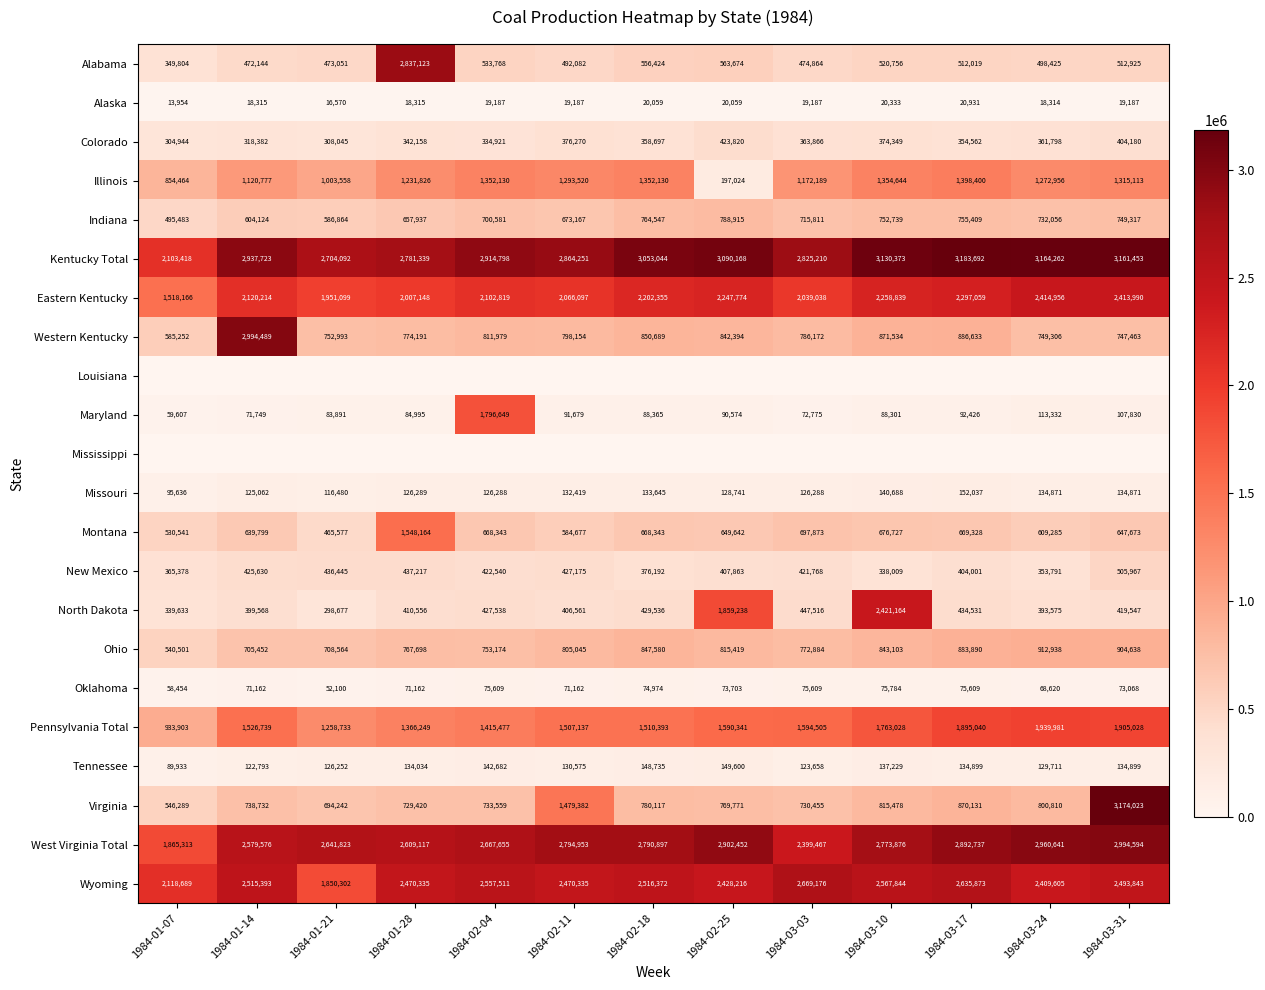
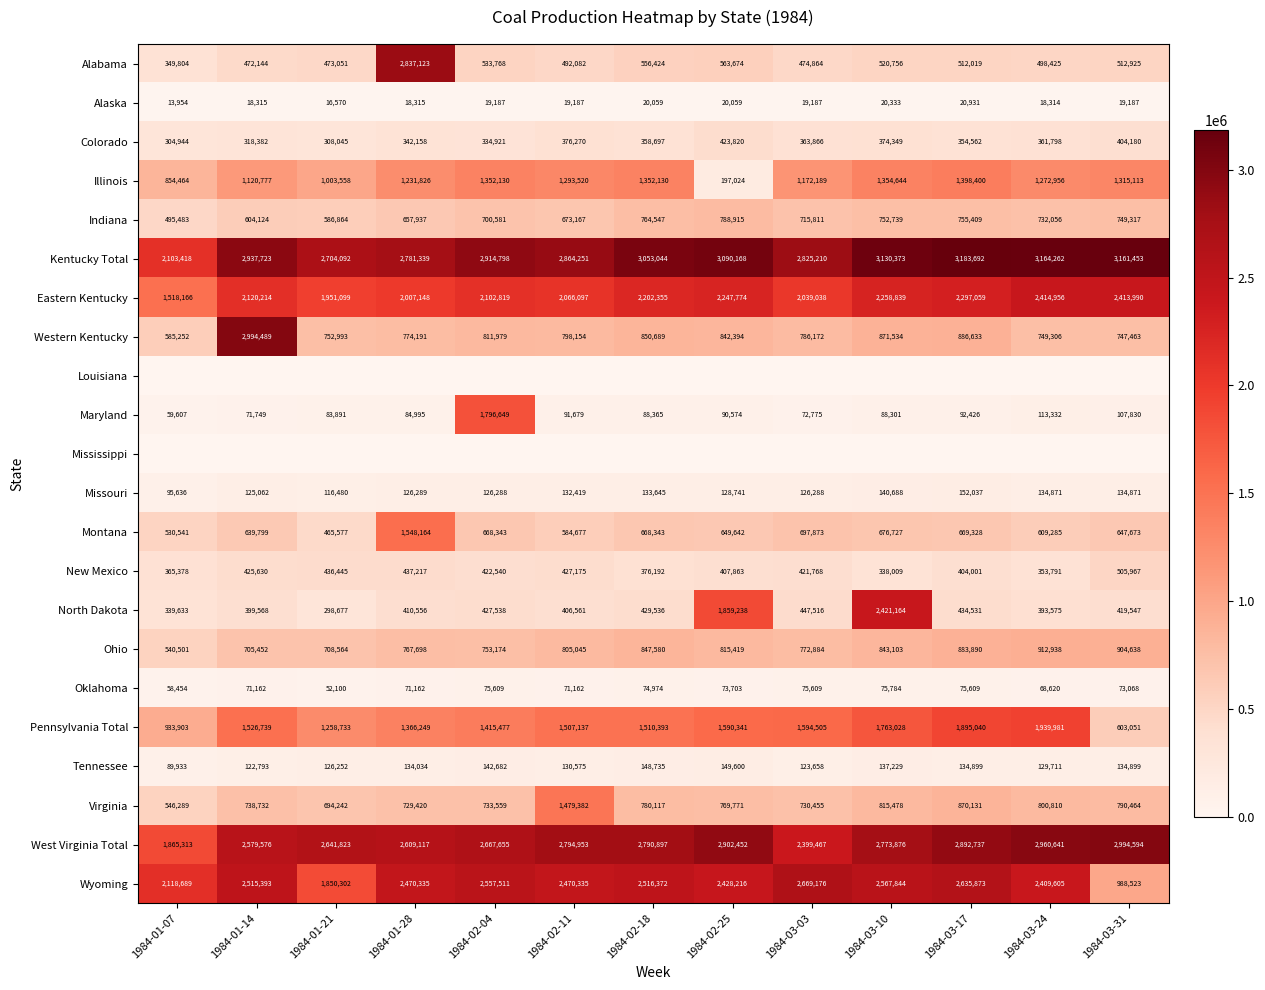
  {
    "Pennsylvania Total": {
      "1984-01-07": "933,903",
      "1984-01-14": "1,526,739",
      "1984-01-21": "1,258,733",
      "1984-01-28": "1,366,249",
      "1984-02-04": "1,415,477",
      "1984-02-11": "1,507,137",
      "1984-02-18": "1,510,393",
      "1984-02-25": "1,590,341",
      "1984-03-03": "1,594,505",
      "1984-03-10": "1,763,028",
      "1984-03-17": "1,895,040",
      "1984-03-24": "1,939,981",
-     "1984-03-31": "1,905,028"
+     "1984-03-31": "603,051"
    },
    "Virginia": {
      "1984-01-07": "546,289",
      "1984-01-14": "738,732",
      "1984-01-21": "694,242",
      "1984-01-28": "729,420",
      "1984-02-04": "733,559",
      "1984-02-11": "1,479,382",
      "1984-02-18": "780,117",
      "1984-02-25": "769,771",
      "1984-03-03": "730,455",
      "1984-03-10": "815,478",
      "1984-03-17": "870,131",
      "1984-03-24": "800,810",
-     "1984-03-31": "3,174,023"
+     "1984-03-31": "790,464"
    },
    "Wyoming": {
      "1984-01-07": "2,118,689",
      "1984-01-14": "2,515,393",
      "1984-01-21": "1,850,302",
      "1984-01-28": "2,470,335",
      "1984-02-04": "2,557,511",
      "1984-02-11": "2,470,335",
      "1984-02-18": "2,516,372",
      "1984-02-25": "2,428,216",
      "1984-03-03": "2,669,176",
      "1984-03-10": "2,567,844",
      "1984-03-17": "2,635,873",
      "1984-03-24": "2,409,605",
-     "1984-03-31": "2,493,843"
+     "1984-03-31": "988,523"
    }
  }
